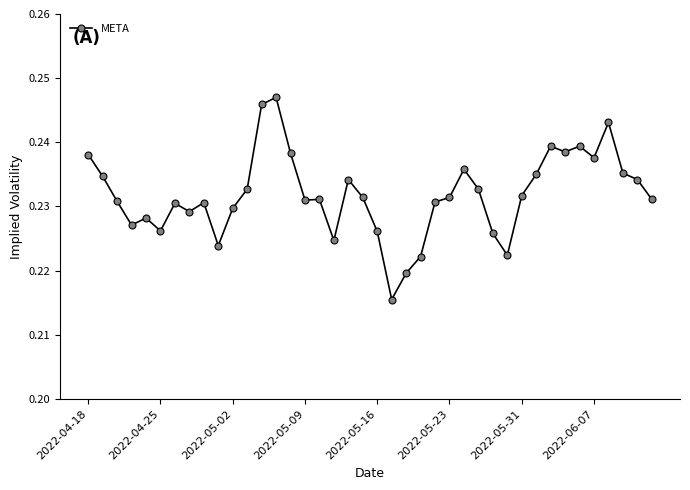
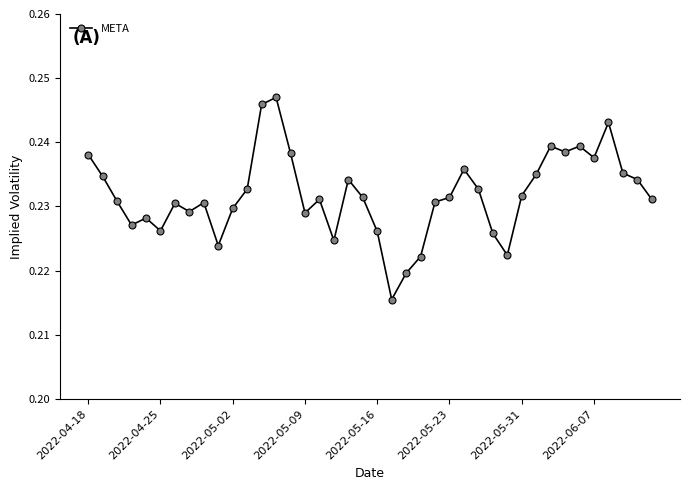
  {
    "2022-04-18": 0.238,
    "2022-04-25": 0.226,
    "2022-05-02": 0.230,
-   "2022-05-09": 0.231,
+   "2022-05-09": 0.229,
    "2022-05-16": 0.226,
    "2022-05-23": 0.231,
    "2022-05-31": 0.232,
    "2022-06-07": 0.238
  }
